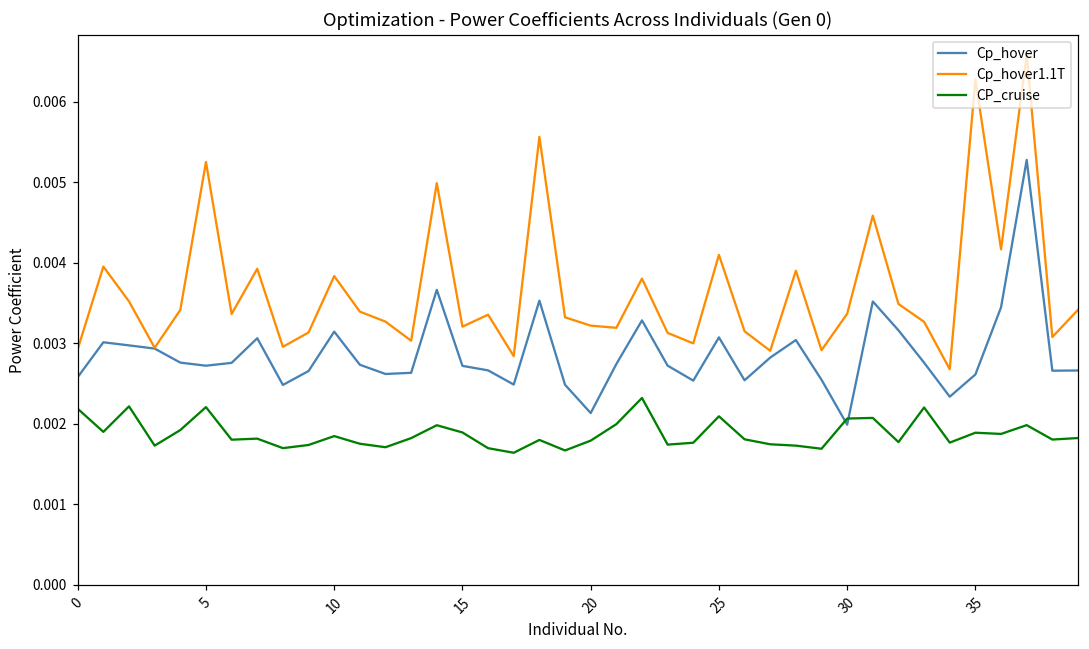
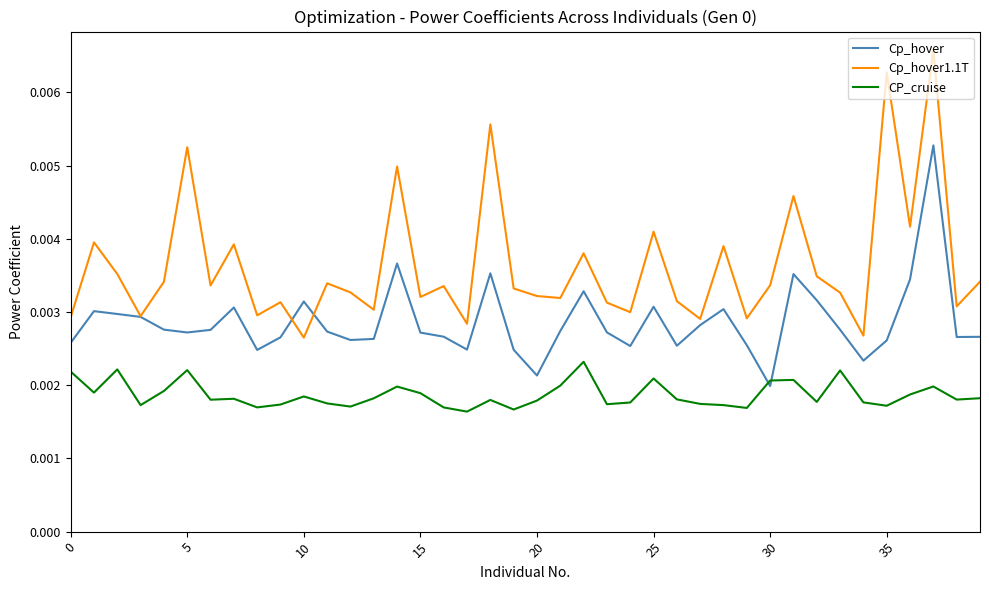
  {
    "Cp_hover": {
      "0": 0.0026,
      "5": 0.0027,
      "10": 0.0031,
      "15": 0.0027,
      "20": 0.0021,
      "25": 0.0031,
      "30": 0.0020,
      "35": 0.0026
    },
    "Cp_hover1.1T": {
      "0": 0.0029,
      "5": 0.0053,
-     "10": 0.0038,
+     "10": 0.0026,
      "15": 0.0032,
      "20": 0.0032,
      "25": 0.0041,
      "30": 0.0034
    },
    "CP_cruise": {
      "0": 0.0022,
      "5": 0.0022,
      "10": 0.0018,
      "15": 0.0019,
      "20": 0.0018,
      "25": 0.0021,
      "30": 0.0021,
-     "35": 0.0019
+     "35": 0.0017
    }
  }
